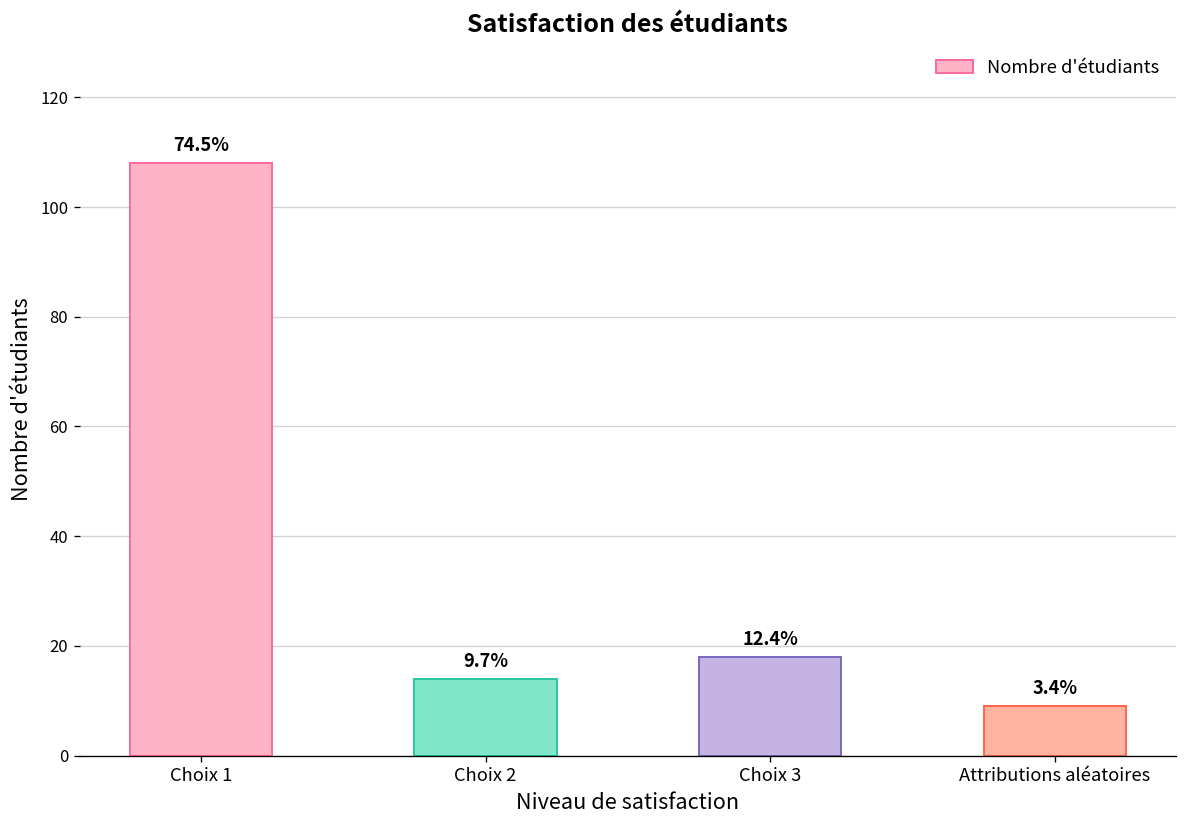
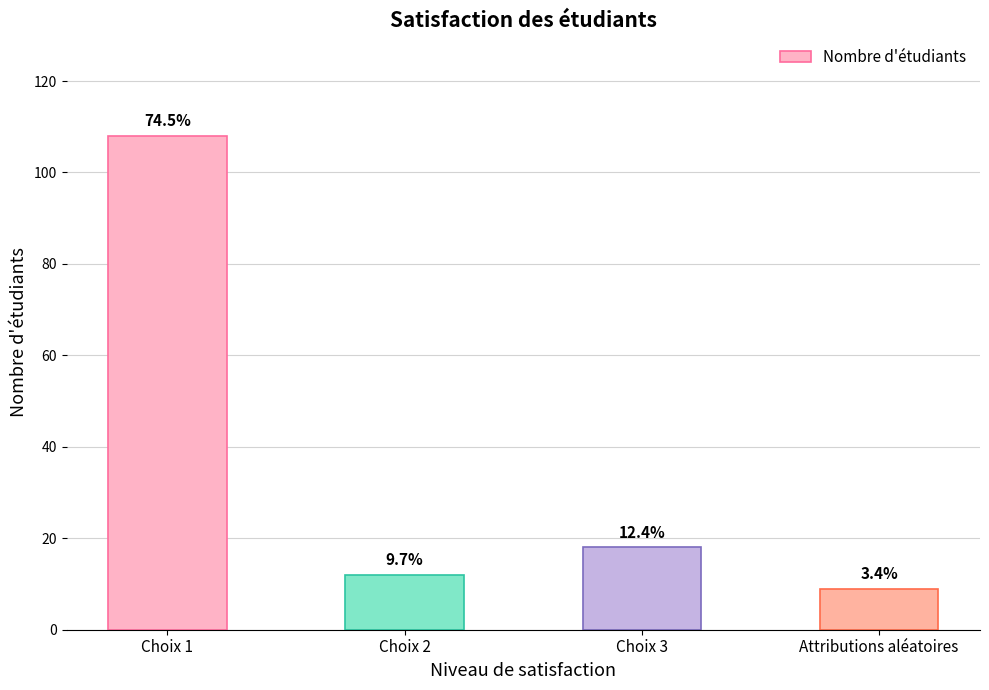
  {
-   "Choix 2": 14
+   "Choix 2": 12
  }
